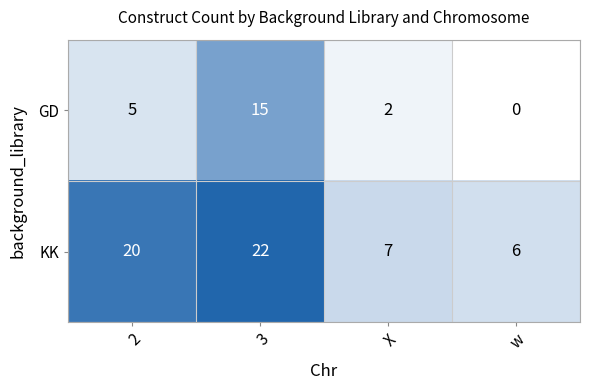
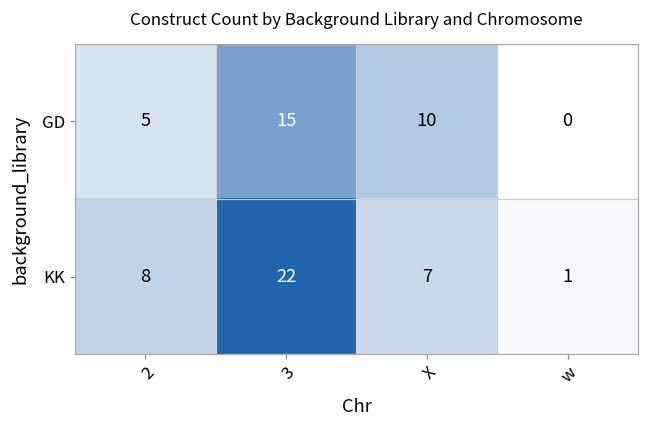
  {
    "GD": {
      "2": 5,
      "3": 15,
-     "X": 2,
+     "X": 10,
      "w": 0
    },
    "KK": {
-     "2": 20,
+     "2": 8,
      "3": 22,
      "X": 7,
-     "w": 6
+     "w": 1
    }
  }
